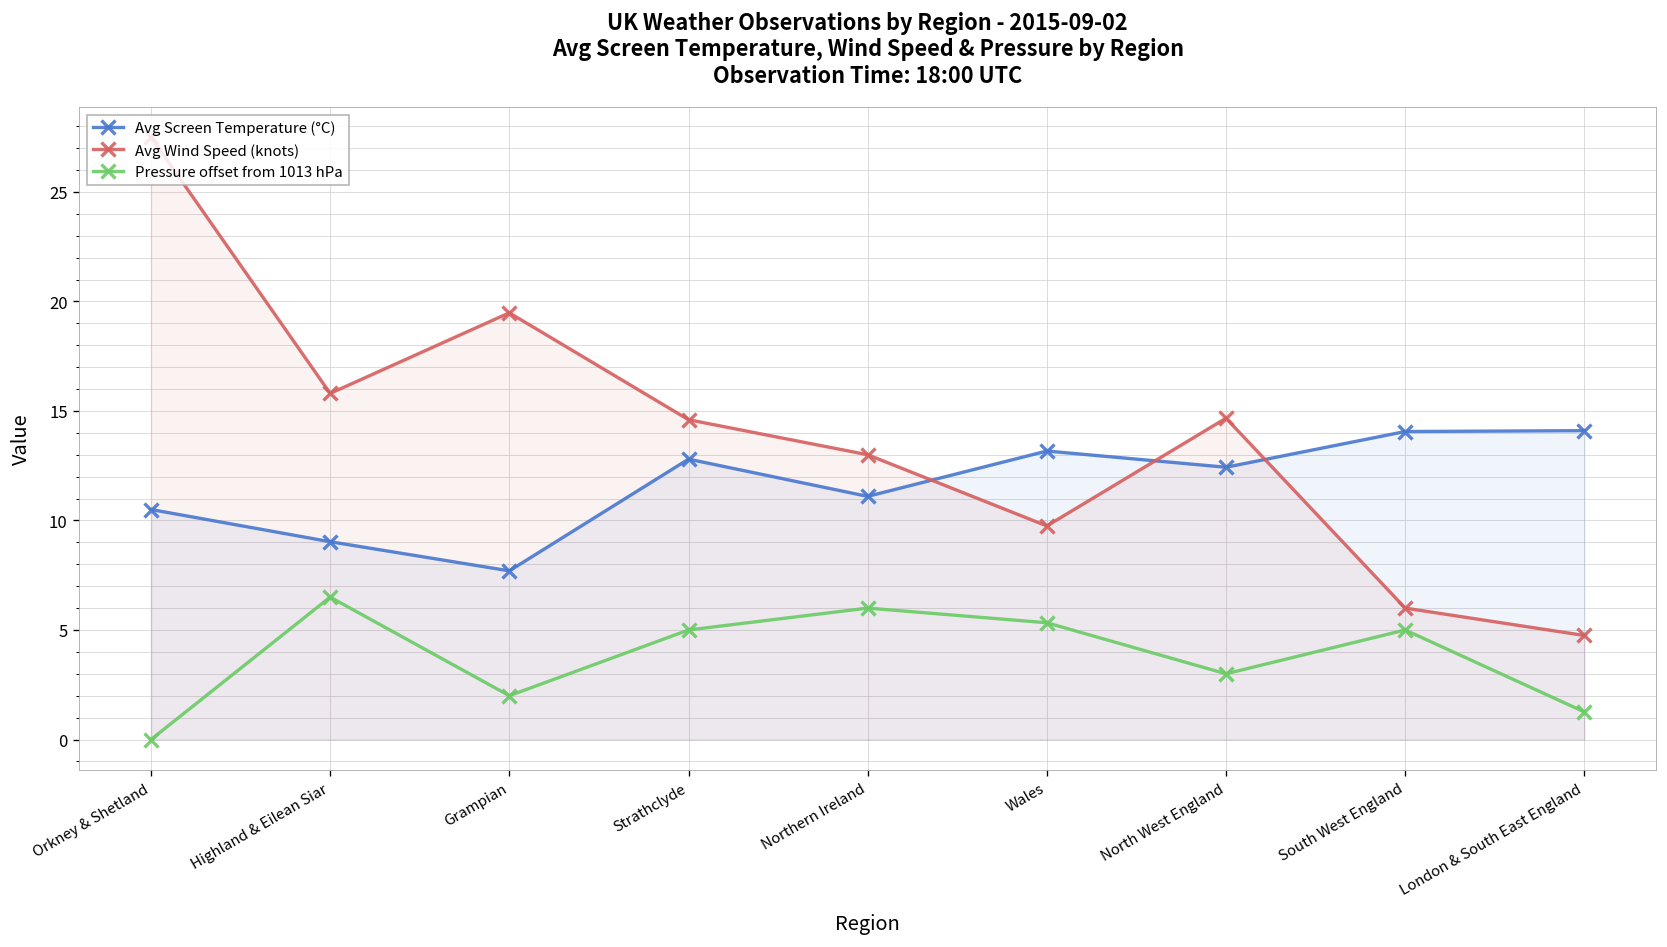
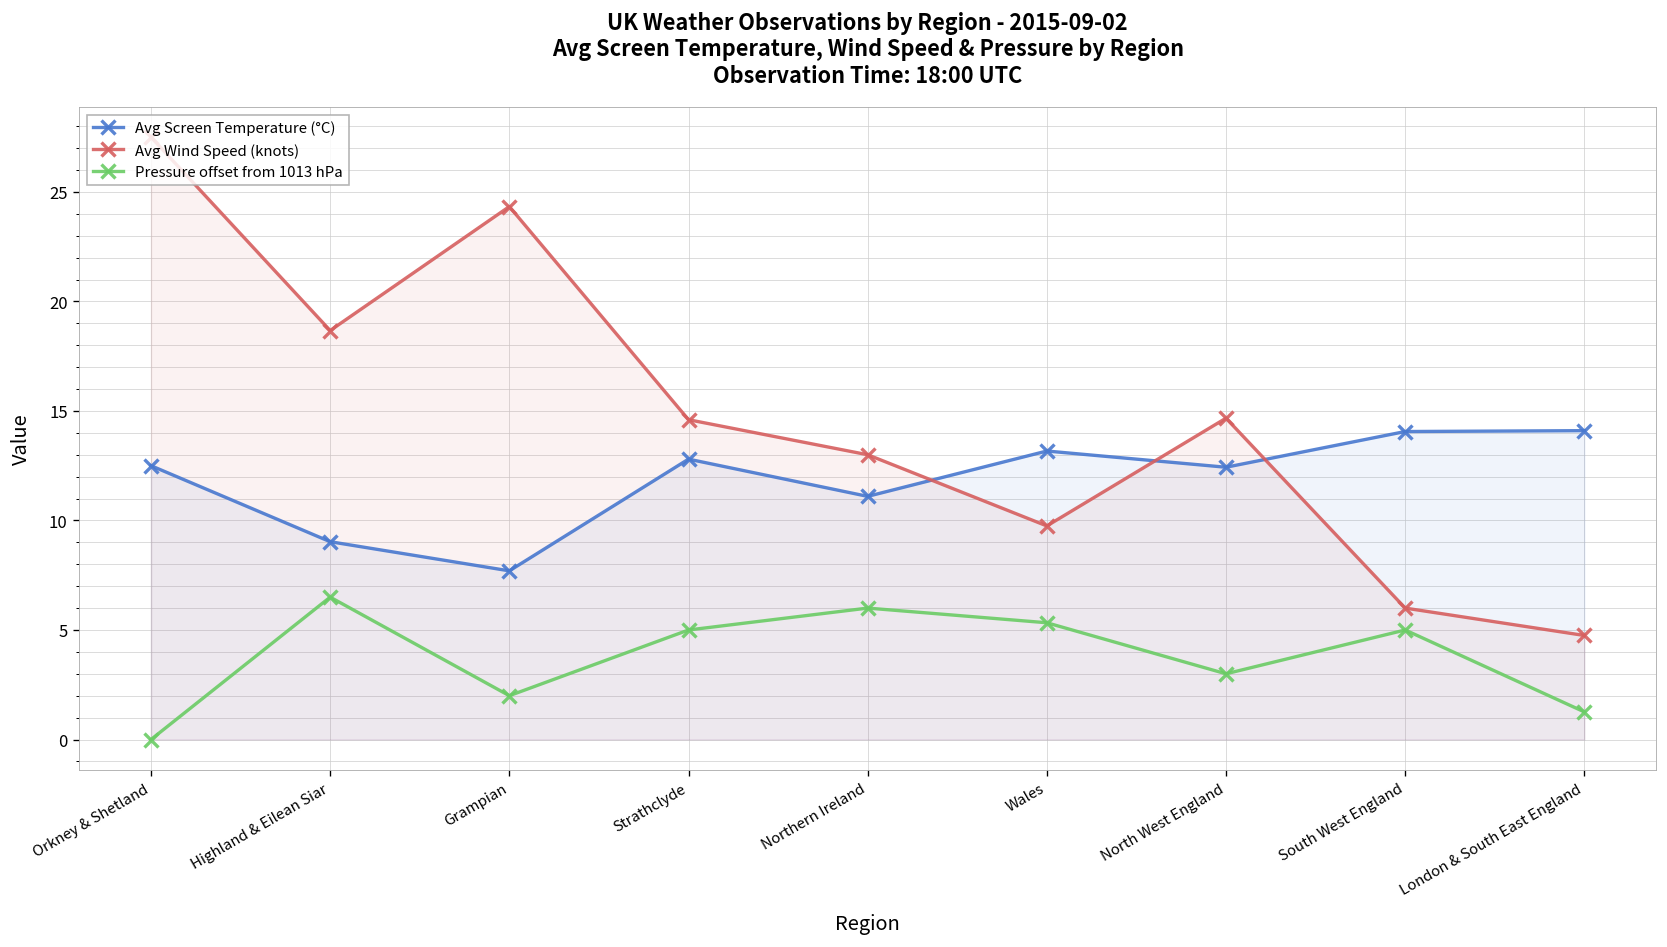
  {
    "Avg Screen Temperature (°C)": {
-     "Orkney & Shetland": 10.5,
+     "Orkney & Shetland": 12.5,
      "Highland & Eilean Siar": 9.0,
      "Grampian": 7.7,
      "Strathclyde": 12.8,
      "Northern Ireland": 11.1,
      "Wales": 13.2,
      "North West England": 12.4,
      "South West England": 14.1,
      "London & South East England": 14.1
    },
    "Avg Wind Speed (knots)": {
-     "Highland & Eilean Siar": 15.8,
-     "Grampian": 19.5,
+     "Highland & Eilean Siar": 18.7,
+     "Grampian": 24.3,
      "Strathclyde": 14.6,
      "Northern Ireland": 13.0,
      "Wales": 9.8,
      "North West England": 14.7,
      "South West England": 6.0,
      "London & South East England": 4.8
    },
    "Pressure offset from 1013 hPa": {
      "Orkney & Shetland": 0.0,
      "Highland & Eilean Siar": 6.5,
      "Grampian": 2.0,
      "Strathclyde": 5.0,
      "Northern Ireland": 6.0,
      "Wales": 5.3,
      "North West England": 3.0,
      "South West England": 5.0,
      "London & South East England": 1.3
    }
  }
